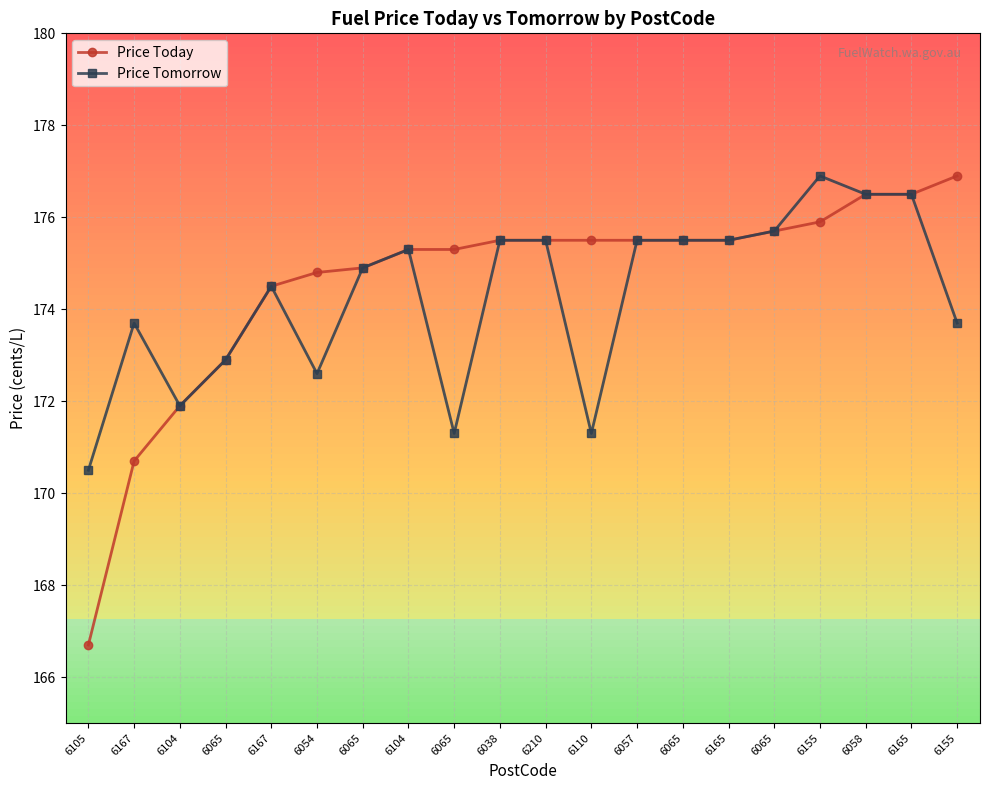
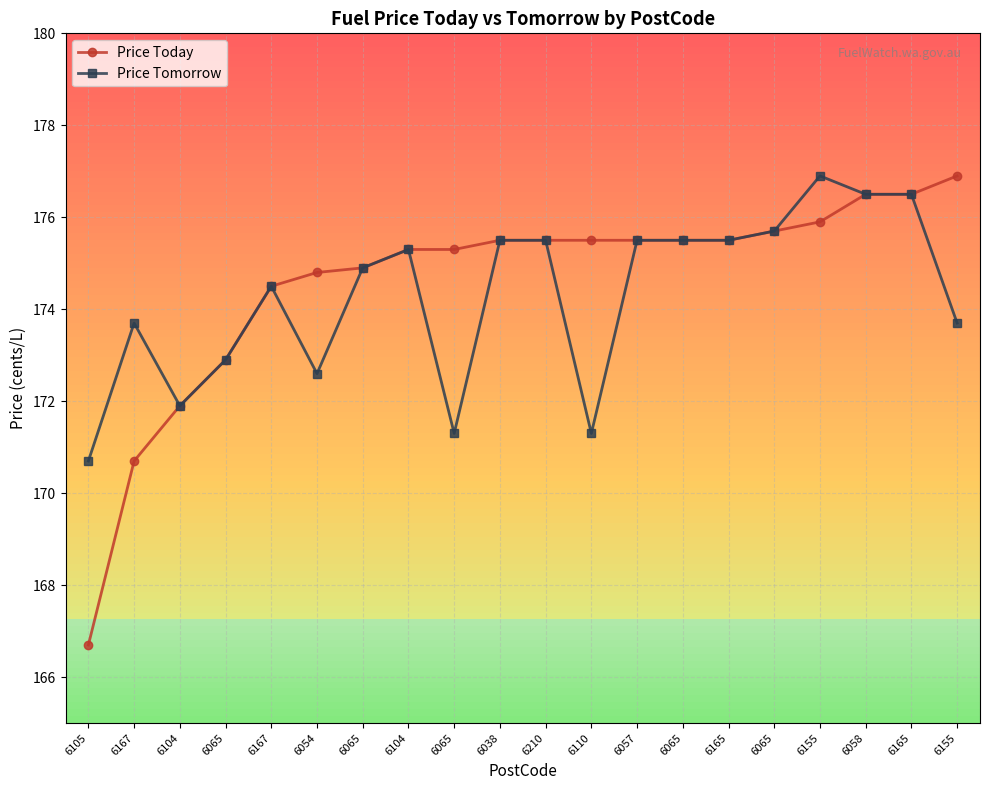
  {
    "Price Today": {
      "6105": 166.7,
      "6054": 174.8,
      "6110": 175.5
    },
    "Price Tomorrow": {
-     "6105": 170.5,
+     "6105": 170.7,
      "6054": 172.6,
      "6110": 171.3
    }
  }
